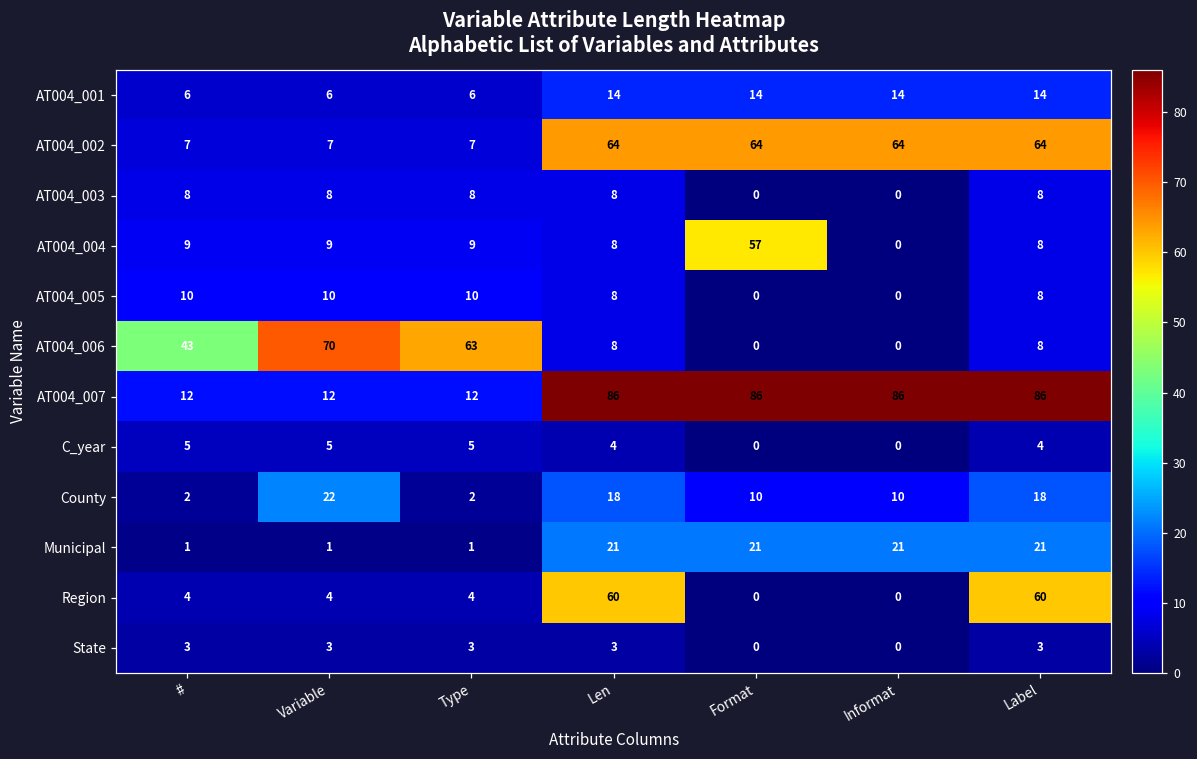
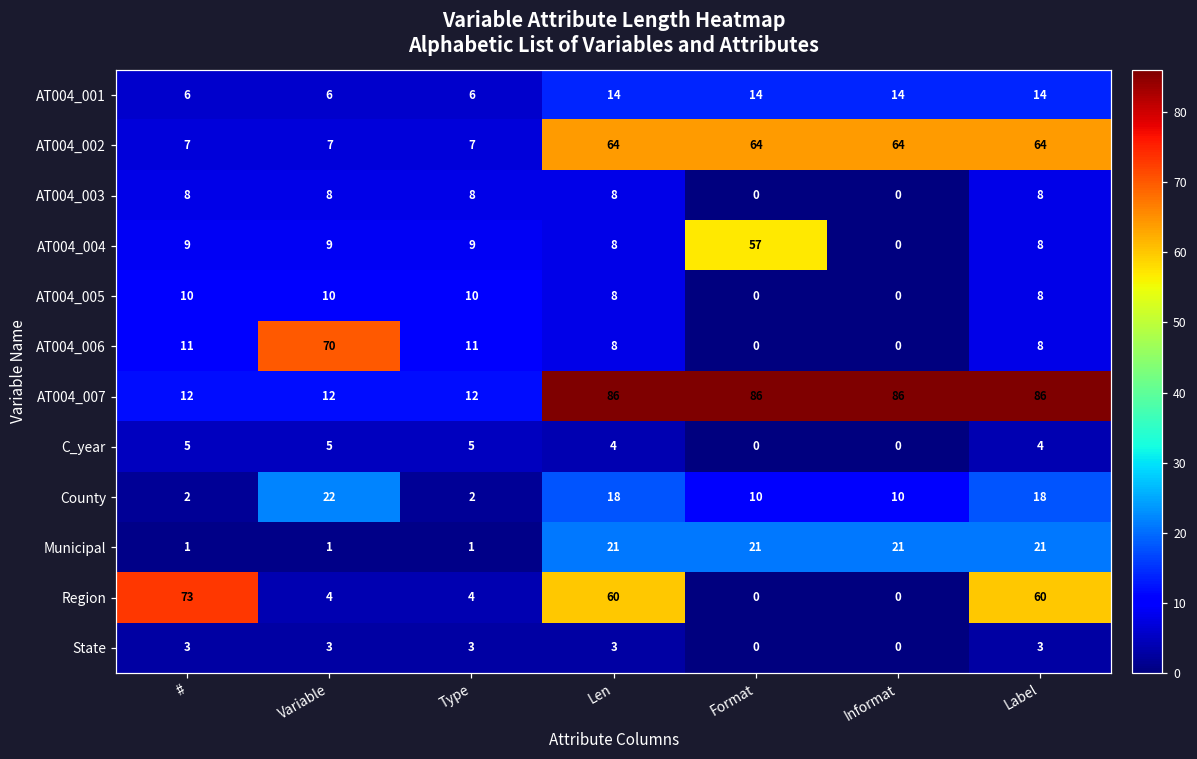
  {
    "AT004_001": {
      "#": 6,
      "Variable": 6,
      "Type": 6,
      "Len": 14,
      "Format": 14,
      "Informat": 14,
      "Label": 14
    },
    "AT004_002": {
      "#": 7,
      "Variable": 7,
      "Type": 7,
      "Len": 64,
      "Format": 64,
      "Informat": 64,
      "Label": 64
    },
    "AT004_003": {
      "#": 8,
      "Variable": 8,
      "Type": 8,
      "Len": 8,
      "Format": 0,
      "Informat": 0,
      "Label": 8
    },
    "AT004_004": {
      "#": 9,
      "Variable": 9,
      "Type": 9,
      "Len": 8,
      "Format": 57,
      "Informat": 0,
      "Label": 8
    },
    "AT004_005": {
      "#": 10,
      "Variable": 10,
      "Type": 10,
      "Len": 8,
      "Format": 0,
      "Informat": 0,
      "Label": 8
    },
    "AT004_006": {
-     "#": 43,
+     "#": 11,
      "Variable": 70,
-     "Type": 63,
+     "Type": 11,
      "Len": 8,
      "Format": 0,
      "Informat": 0,
      "Label": 8
    },
    "AT004_007": {
      "#": 12,
      "Variable": 12,
      "Type": 12,
      "Len": 86,
      "Format": 86,
      "Informat": 86,
      "Label": 86
    },
    "C_year": {
      "#": 5,
      "Variable": 5,
      "Type": 5,
      "Len": 4,
      "Format": 0,
      "Informat": 0,
      "Label": 4
    },
    "County": {
      "#": 2,
      "Variable": 22,
      "Type": 2,
      "Len": 18,
      "Format": 10,
      "Informat": 10,
      "Label": 18
    },
    "Municipal": {
      "#": 1,
      "Variable": 1,
      "Type": 1,
      "Len": 21,
      "Format": 21,
      "Informat": 21,
      "Label": 21
    },
    "Region": {
-     "#": 4,
+     "#": 73,
      "Variable": 4,
      "Type": 4,
      "Len": 60,
      "Format": 0,
      "Informat": 0,
      "Label": 60
    },
    "State": {
      "#": 3,
      "Variable": 3,
      "Type": 3,
      "Len": 3,
      "Format": 0,
      "Informat": 0,
      "Label": 3
    }
  }
